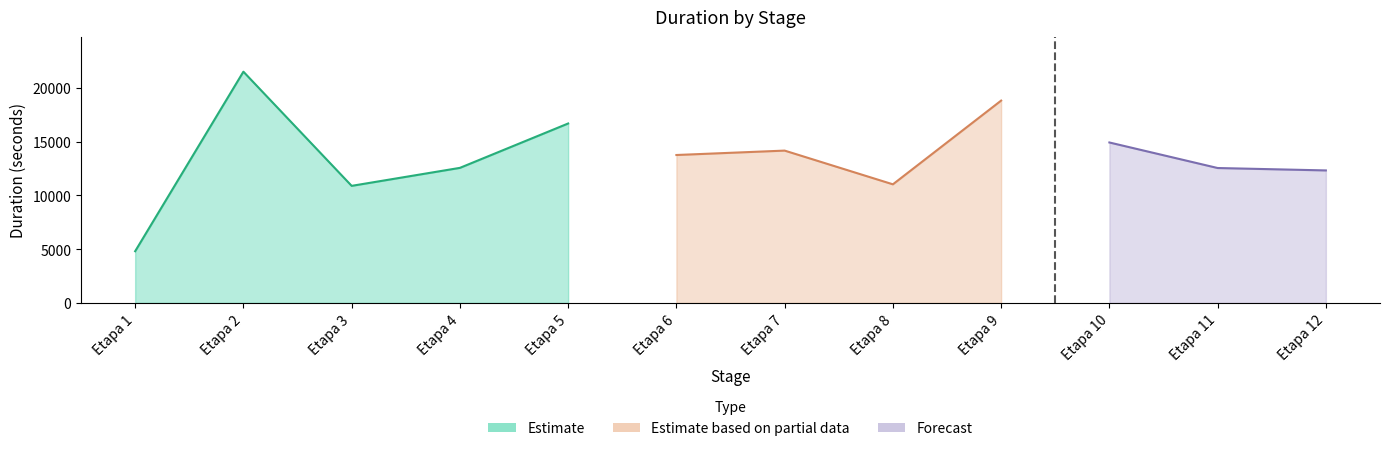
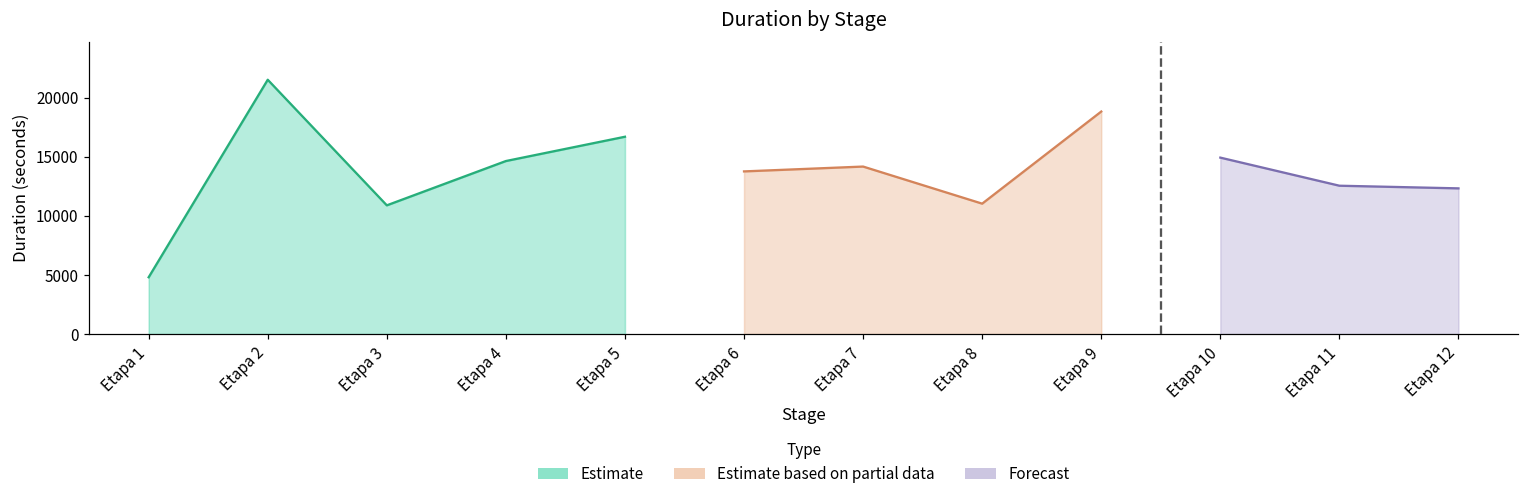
  {
    "Estimate": {
      "Etapa 1": 4800,
      "Etapa 2": 21500,
      "Etapa 3": 10900,
-     "Etapa 4": 12600,
+     "Etapa 4": 14600,
      "Etapa 5": 16700
    }
  }
